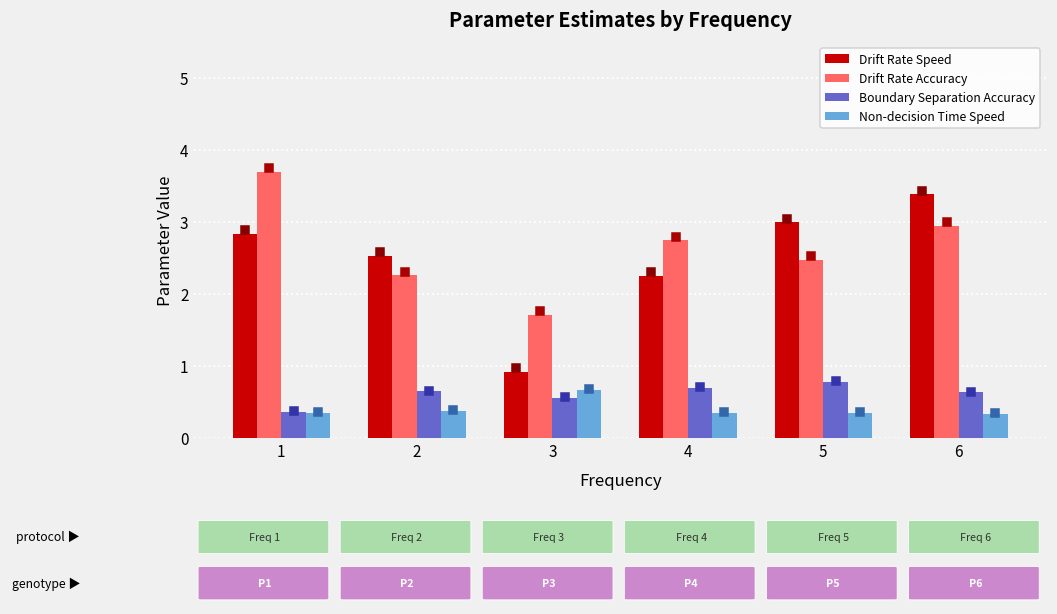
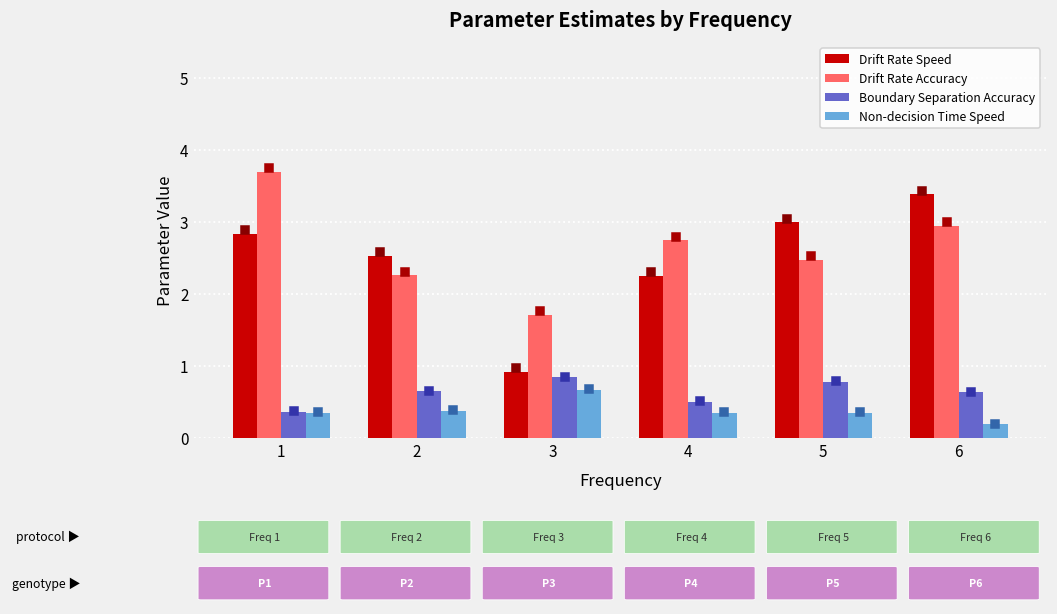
  {
    "Drift Rate Accuracy": {
      "1": 3.7,
      "2": 2.3,
      "3": 1.7,
      "4": 2.7,
      "5": 2.5,
      "6": 2.9
    },
    "Boundary Separation Accuracy": {
      "1": 0.4,
      "2": 0.6,
-     "3": 0.6,
-     "4": 0.7,
+     "3": 0.8,
+     "4": 0.5,
      "5": 0.8,
      "6": 0.6
    },
    "Non-decision Time Speed": {
      "1": 0.4,
      "2": 0.4,
      "3": 0.7,
      "4": 0.3,
      "5": 0.4,
-     "6": 0.3
+     "6": 0.2
    }
  }
